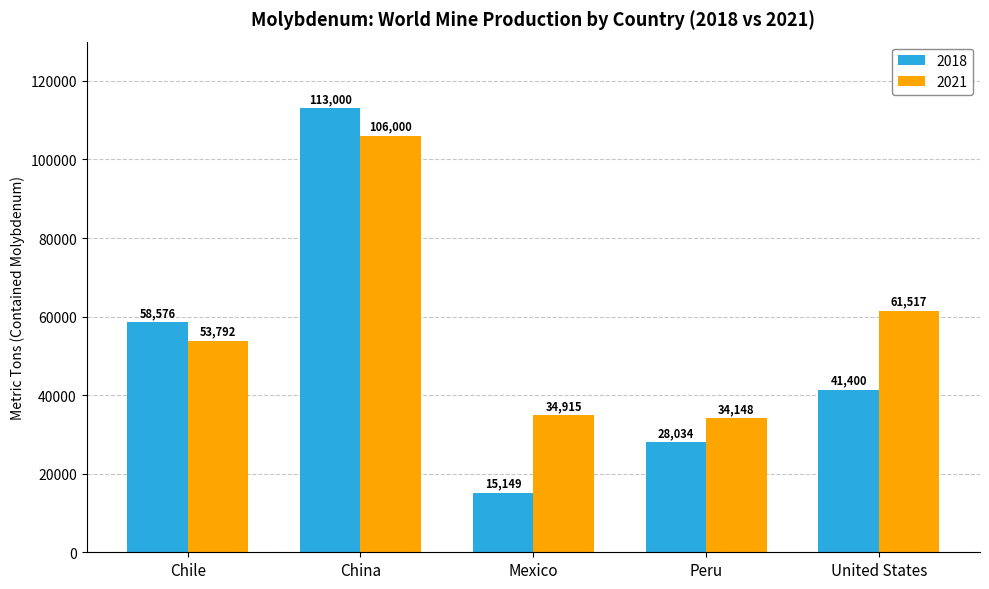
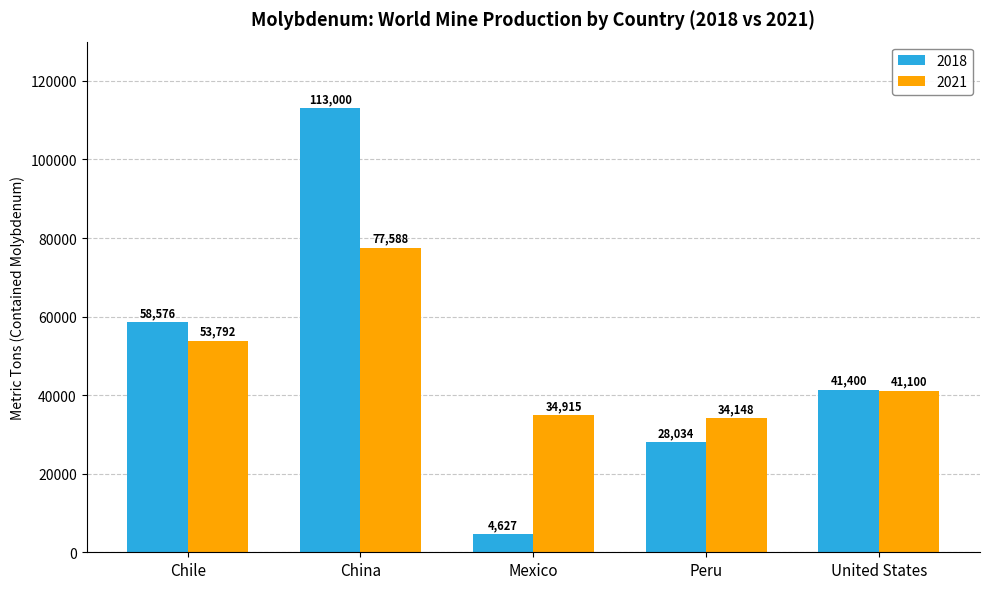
  {
    "2018": {
      "Chile": "58,576",
      "China": "113,000",
-     "Mexico": "15,149",
+     "Mexico": "4,627",
      "Peru": "28,034",
      "United States": "41,400"
    },
    "2021": {
      "Chile": "53,792",
-     "China": "106,000",
+     "China": "77,588",
      "Mexico": "34,915",
      "Peru": "34,148",
-     "United States": "61,517"
+     "United States": "41,100"
    }
  }
